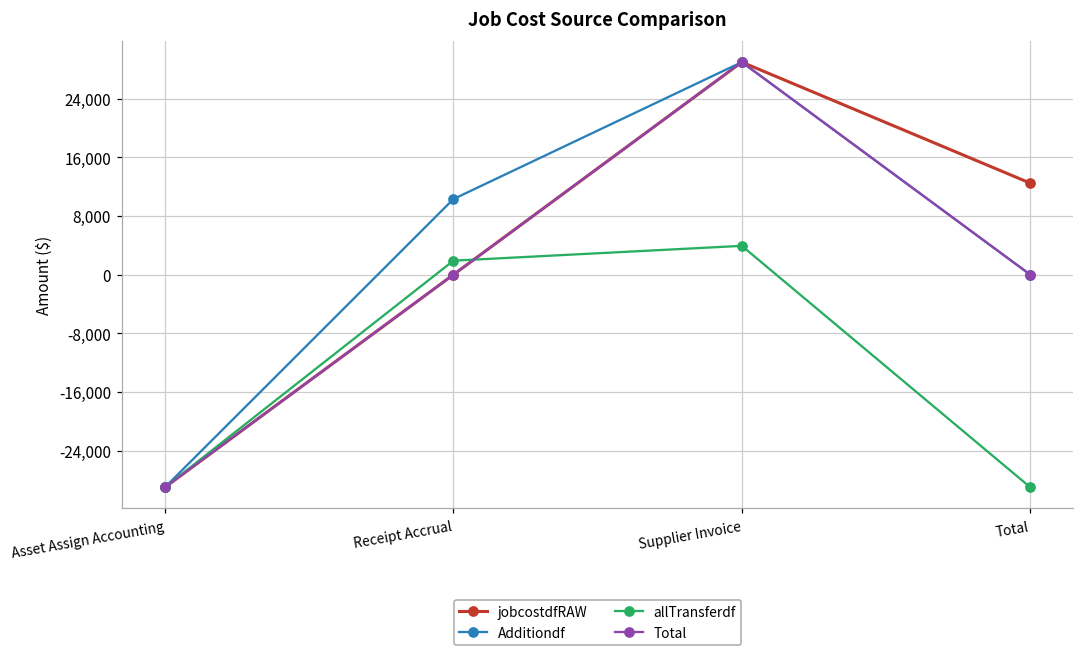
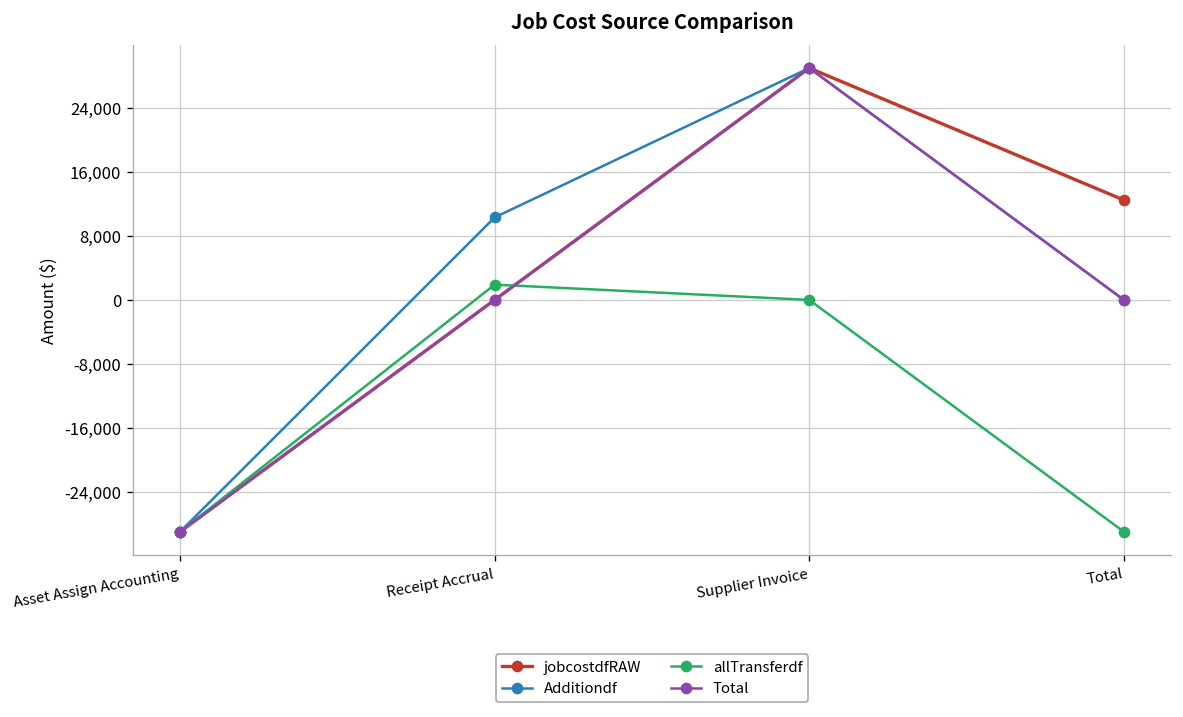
  {
    "jobcostdfRAW": {
      "Total": "12,000"
    },
    "Additiondf": {
      "Receipt Accrual": "10,000"
    },
    "allTransferdf": {
      "Receipt Accrual": "2,000",
-     "Supplier Invoice": "4,000",
+     "Supplier Invoice": "0",
      "Total": "-29,000"
    }
  }
